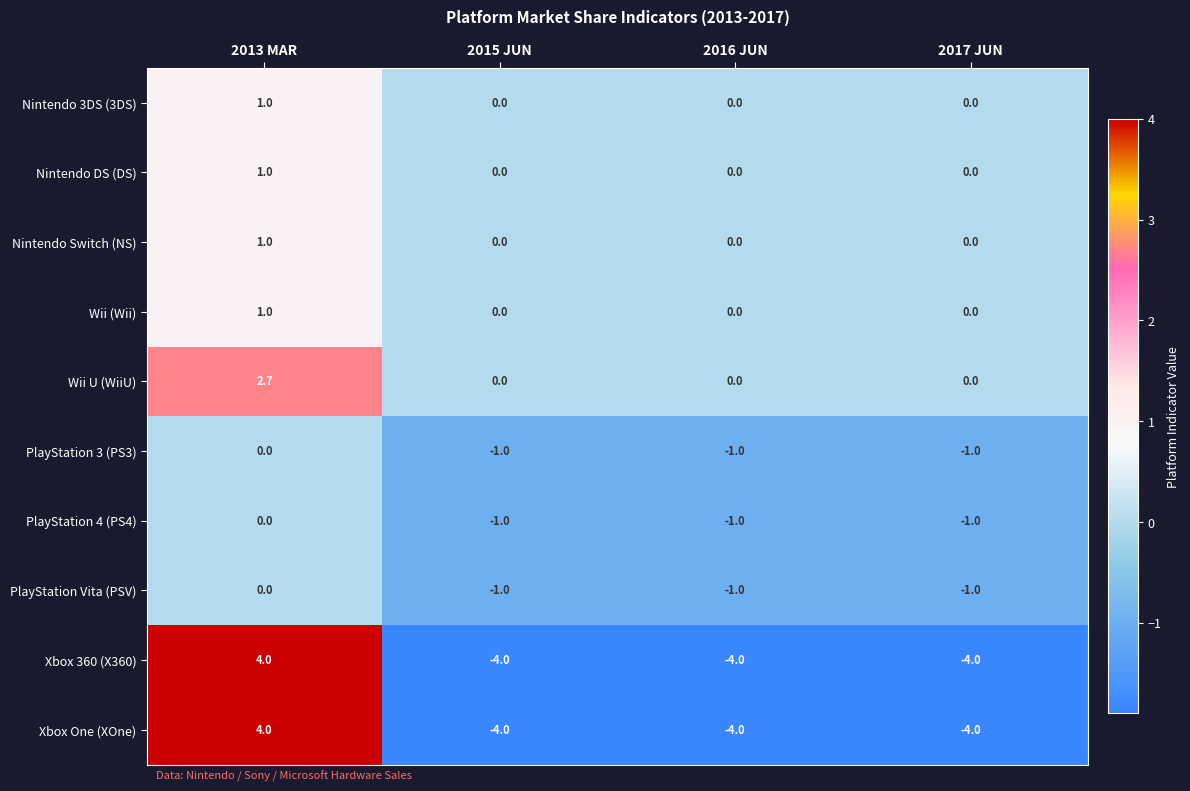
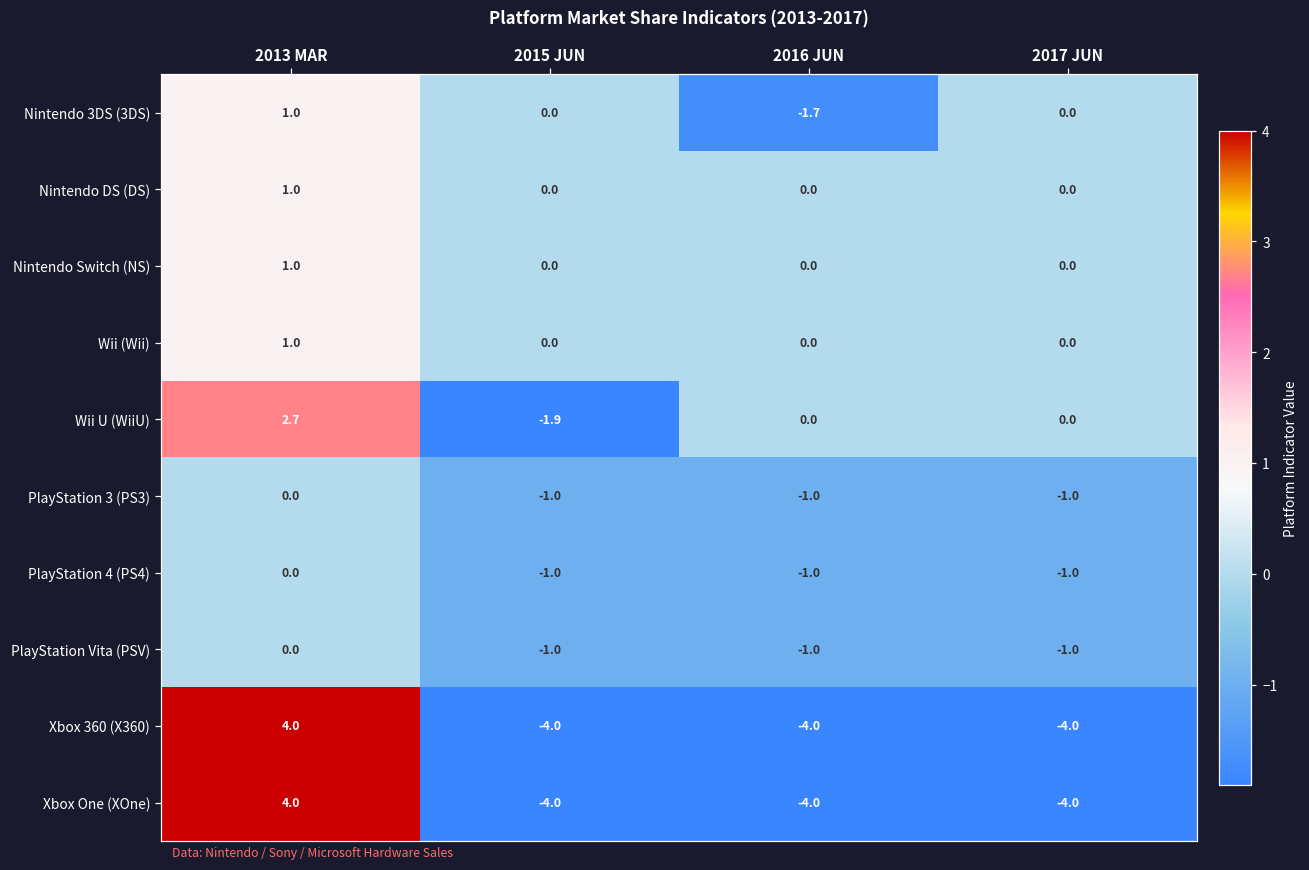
  {
    "Nintendo 3DS (3DS)": {
      "2013 MAR": 1.0,
      "2015 JUN": 0.0,
-     "2016 JUN": 0.0,
+     "2016 JUN": -1.7,
      "2017 JUN": 0.0
    },
    "Nintendo DS (DS)": {
      "2013 MAR": 1.0,
      "2015 JUN": 0.0,
      "2016 JUN": 0.0,
      "2017 JUN": 0.0
    },
    "Nintendo Switch (NS)": {
      "2013 MAR": 1.0,
      "2015 JUN": 0.0,
      "2016 JUN": 0.0,
      "2017 JUN": 0.0
    },
    "Wii (Wii)": {
      "2013 MAR": 1.0,
      "2015 JUN": 0.0,
      "2016 JUN": 0.0,
      "2017 JUN": 0.0
    },
    "Wii U (WiiU)": {
      "2013 MAR": 2.7,
-     "2015 JUN": 0.0,
+     "2015 JUN": -1.9,
      "2016 JUN": 0.0,
      "2017 JUN": 0.0
    },
    "PlayStation 3 (PS3)": {
      "2013 MAR": 0.0,
      "2015 JUN": -1.0,
      "2016 JUN": -1.0,
      "2017 JUN": -1.0
    },
    "PlayStation 4 (PS4)": {
      "2013 MAR": 0.0,
      "2015 JUN": -1.0,
      "2016 JUN": -1.0,
      "2017 JUN": -1.0
    },
    "PlayStation Vita (PSV)": {
      "2013 MAR": 0.0,
      "2015 JUN": -1.0,
      "2016 JUN": -1.0,
      "2017 JUN": -1.0
    },
    "Xbox 360 (X360)": {
      "2013 MAR": 4.0,
      "2015 JUN": -4.0,
      "2016 JUN": -4.0,
      "2017 JUN": -4.0
    },
    "Xbox One (XOne)": {
      "2013 MAR": 4.0,
      "2015 JUN": -4.0,
      "2016 JUN": -4.0,
      "2017 JUN": -4.0
    }
  }
